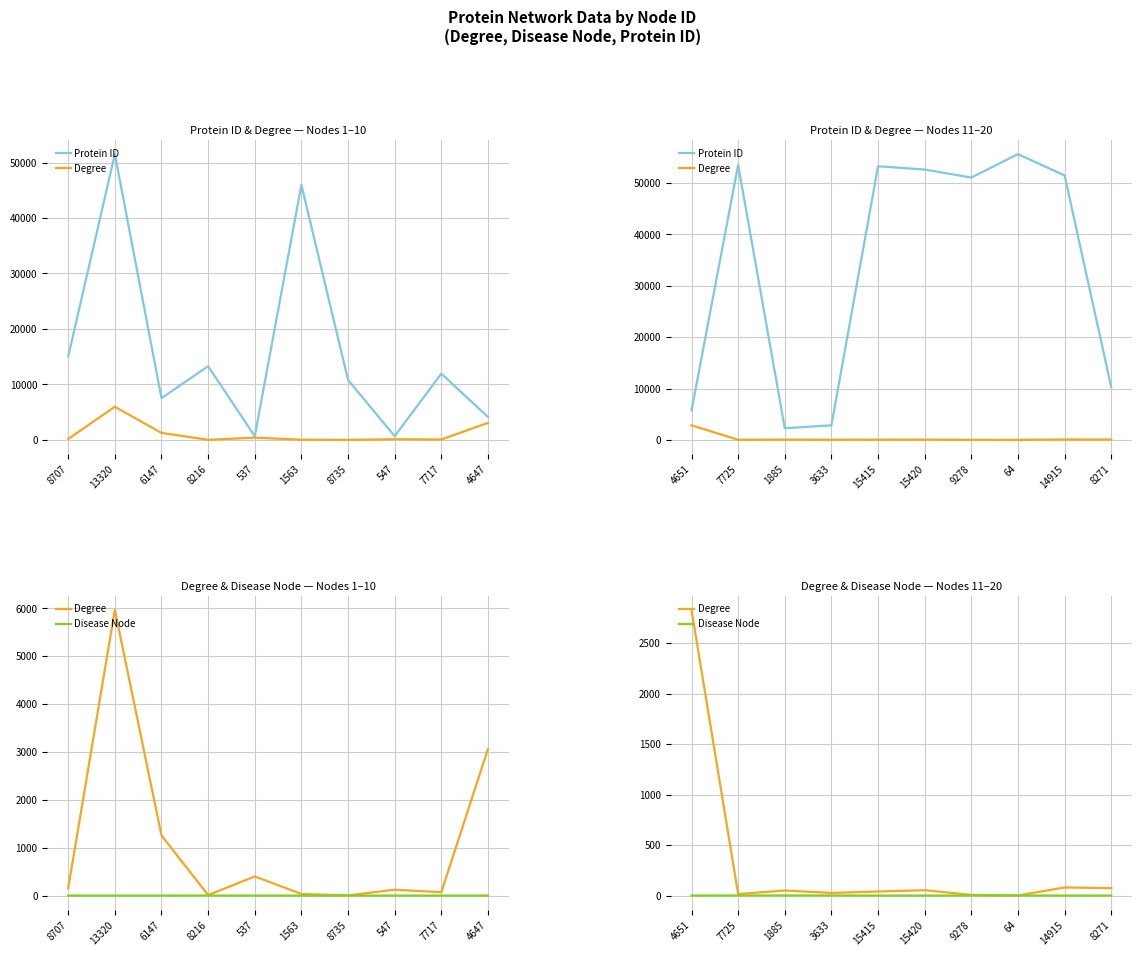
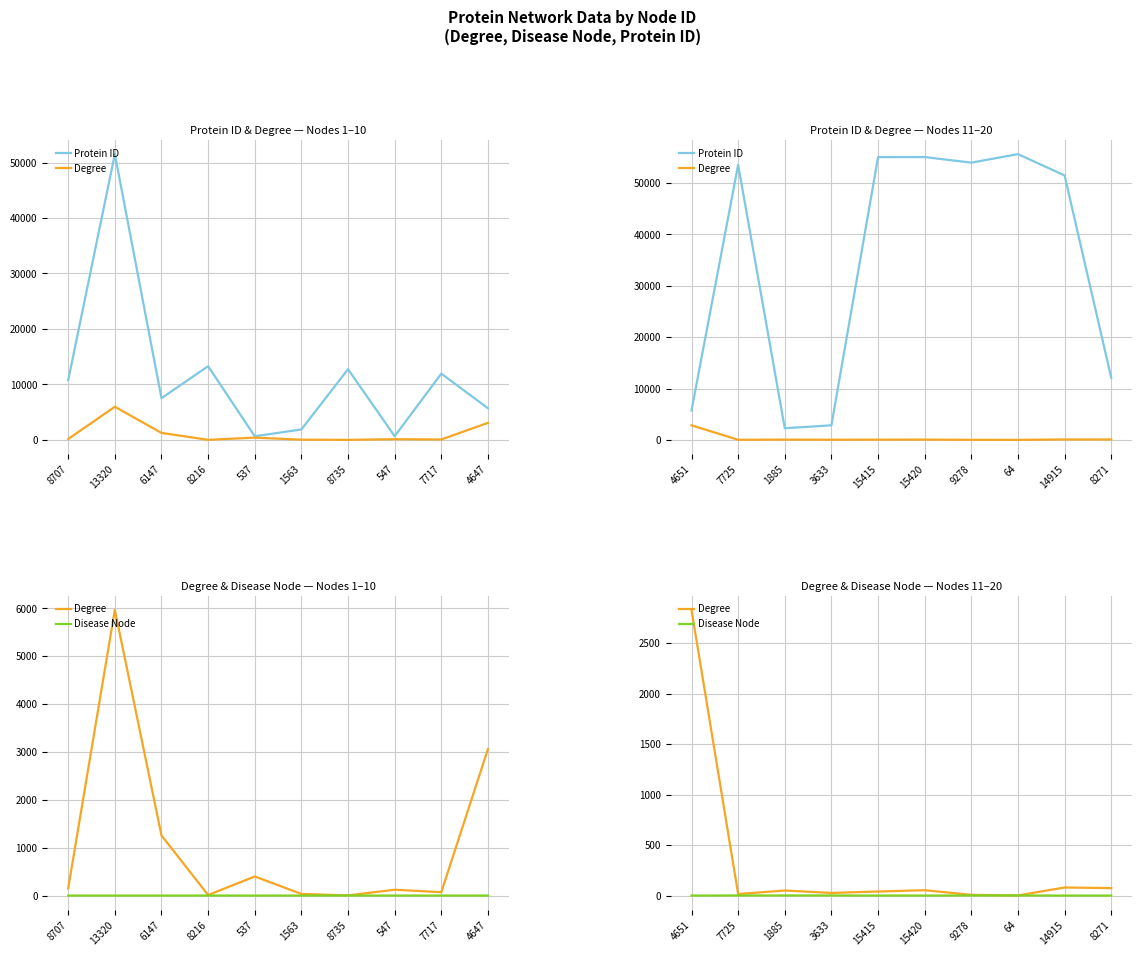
  {
    "Protein ID & Degree — Nodes 1–10": {
      "Protein ID": {
-       "8707": 15000,
+       "8707": 11000,
        "13320": 52000,
        "6147": 8000,
        "8216": 13000,
-       "1563": 46000,
-       "8735": 11000,
+       "1563": 2000,
+       "8735": 13000,
        "547": 1000,
        "7717": 12000,
-       "4647": 4000
+       "4647": 6000
      },
      "Degree": {
        "8707": 0,
        "13320": 6000,
        "6147": 1000,
        "8216": 0,
        "1563": 0,
        "8735": 0,
        "547": 0,
        "7717": 0,
        "4647": 3000
      }
    },
    "Protein ID & Degree — Nodes 11–20": {
      "Protein ID": {
        "4651": 6000,
        "7725": 54000,
        "1885": 2000,
        "3633": 3000,
-       "15415": 53000,
-       "15420": 53000,
-       "9278": 51000,
+       "15415": 55000,
+       "15420": 55000,
+       "9278": 54000,
        "64": 56000,
        "14915": 51000,
-       "8271": 10000
+       "8271": 12000
      },
      "Degree": {
        "4651": 3000,
        "7725": 0,
        "1885": 0,
        "3633": 0,
        "15415": 0,
        "15420": 0,
        "9278": 0,
        "64": 0,
        "14915": 0,
        "8271": 0
      }
    },
    "Degree & Disease Node — Nodes 1–10": {
      "Degree": {
        "8707": 200,
        "13320": 6000,
        "6147": 1300,
        "537": 400,
        "547": 100,
        "7717": 100,
        "4647": 3100
      },
      "Disease Node": {
        "8707": 0,
        "13320": 0,
        "6147": 0,
        "537": 0,
        "547": 0,
        "7717": 0,
        "4647": 0
      }
    },
    "Degree & Disease Node — Nodes 11–20": {
      "Degree": {
        "4651": 2830,
        "1885": 50,
        "15415": 40,
        "15420": 50,
        "14915": 80,
        "8271": 70
      },
      "Disease Node": {
        "4651": 0,
        "1885": 0,
        "15415": 0,
        "15420": 0,
        "14915": 0,
        "8271": 0
      }
    }
  }
